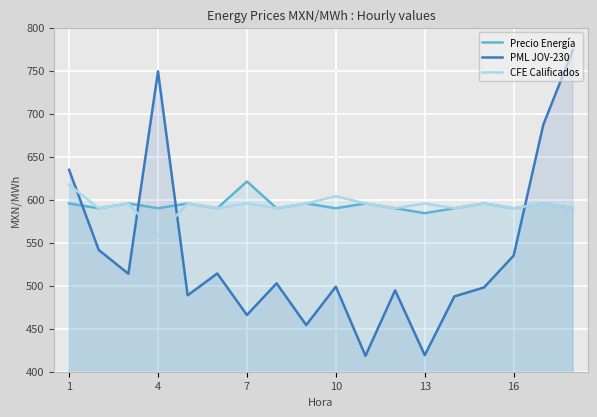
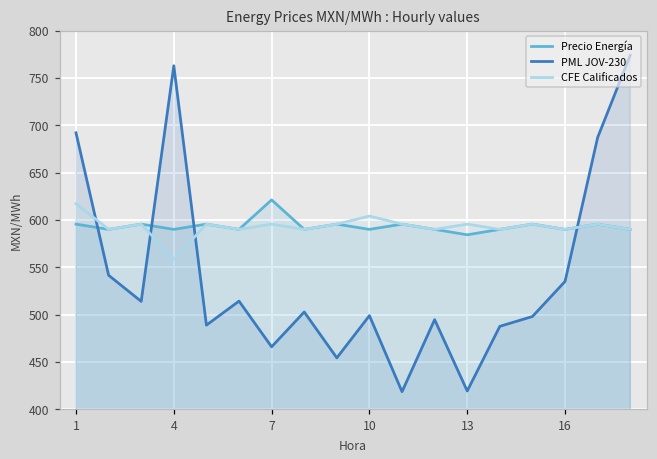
  {
    "Precio Energía": {
      "1": 600,
      "4": 590,
      "7": 620,
      "10": 590,
      "13": 580
    },
    "PML JOV-230": {
-     "1": 630,
-     "4": 750,
+     "1": 690,
+     "4": 760,
      "7": 470,
      "10": 500,
      "13": 420,
      "16": 530
    },
    "CFE Calificados": {
      "1": 620,
      "4": 560,
      "7": 600,
      "10": 600,
      "13": 600
    }
  }
